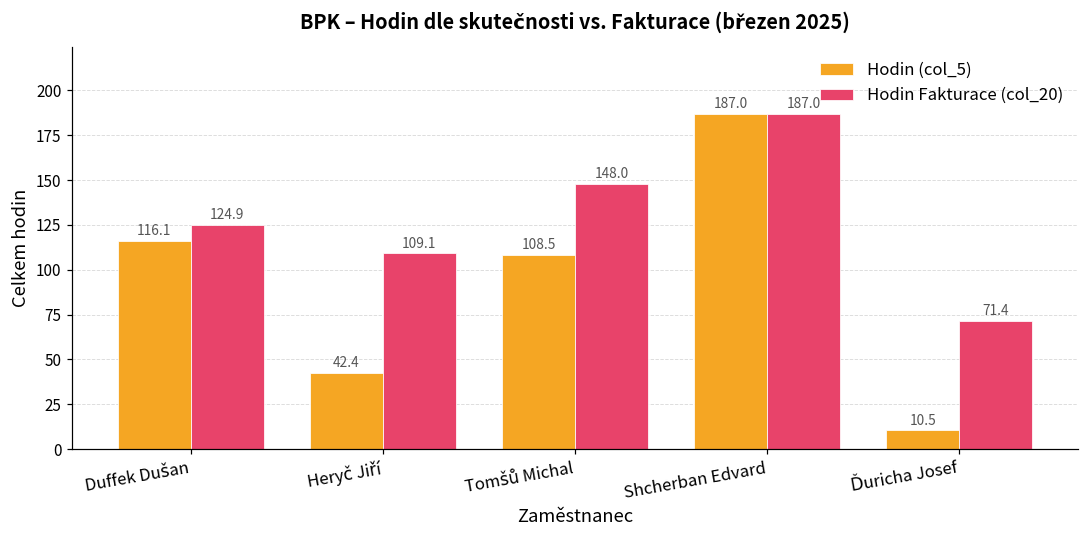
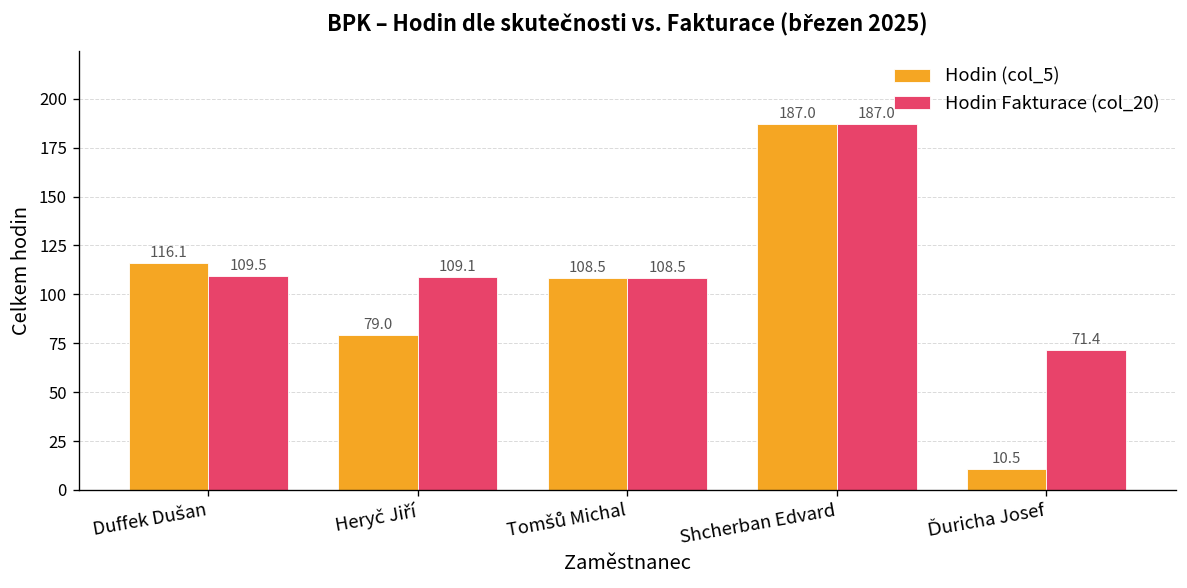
  {
    "Hodin (col_5)": {
      "Duffek Dušan": 116.1,
-     "Heryč Jiří": 42.4,
+     "Heryč Jiří": 79.0,
      "Tomšů Michal": 108.5,
      "Shcherban Edvard": 187.0,
      "Ďuricha Josef": 10.5
    },
    "Hodin Fakturace (col_20)": {
-     "Duffek Dušan": 124.9,
+     "Duffek Dušan": 109.5,
      "Heryč Jiří": 109.1,
-     "Tomšů Michal": 148.0,
+     "Tomšů Michal": 108.5,
      "Shcherban Edvard": 187.0,
      "Ďuricha Josef": 71.4
    }
  }
